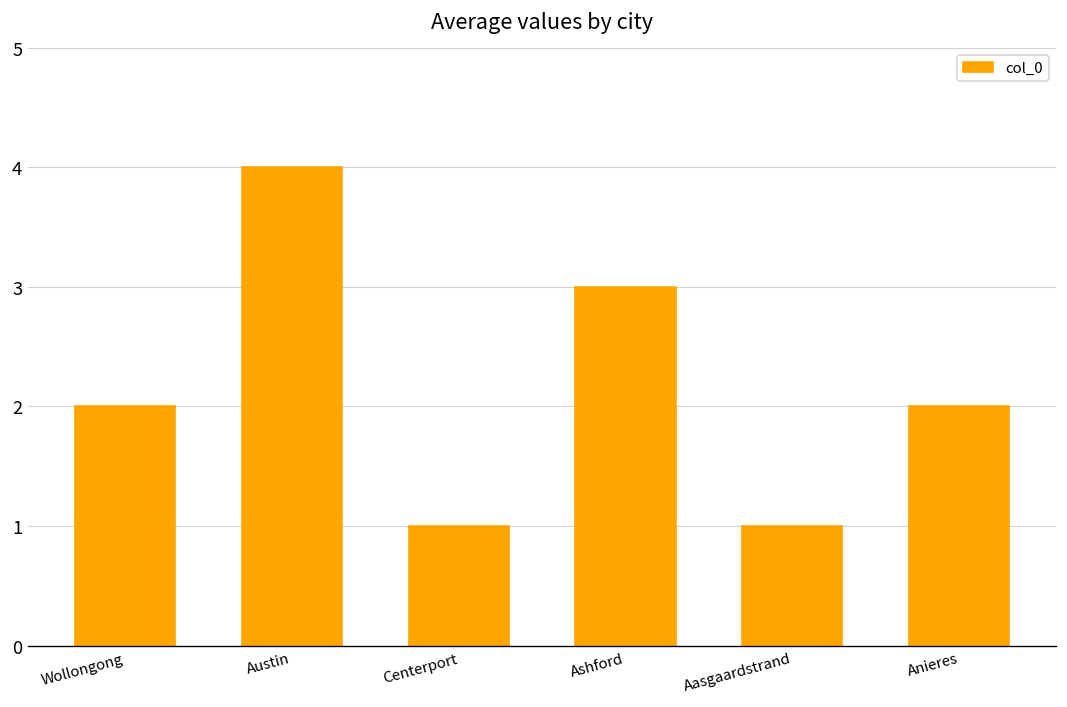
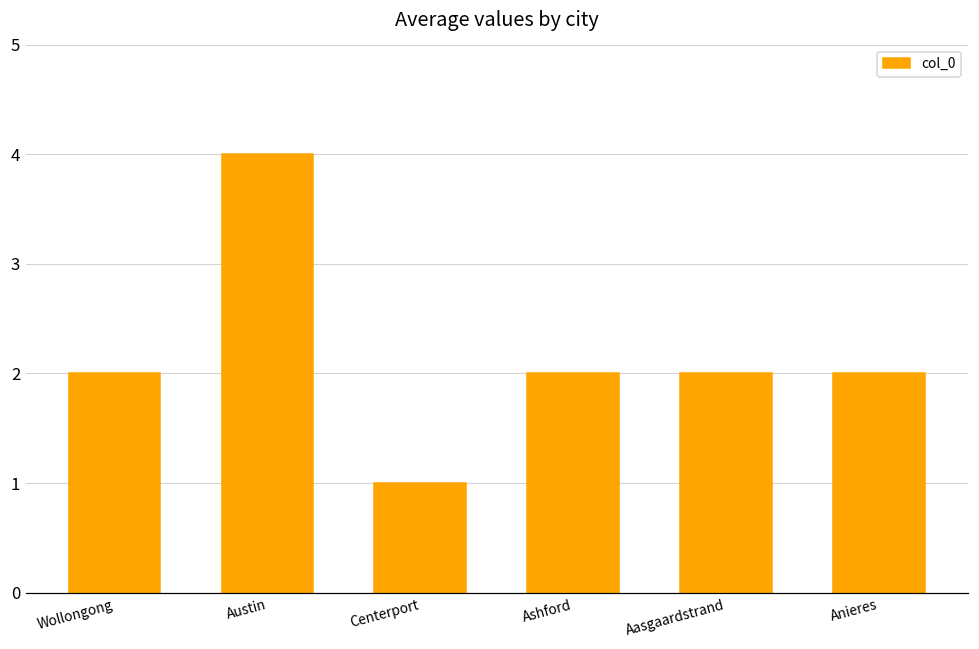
  {
    "Wollongong": 2,
    "Austin": 4,
    "Centerport": 1,
-   "Ashford": 3,
-   "Aasgaardstrand": 1,
+   "Ashford": 2,
+   "Aasgaardstrand": 2,
    "Anieres": 2
  }
